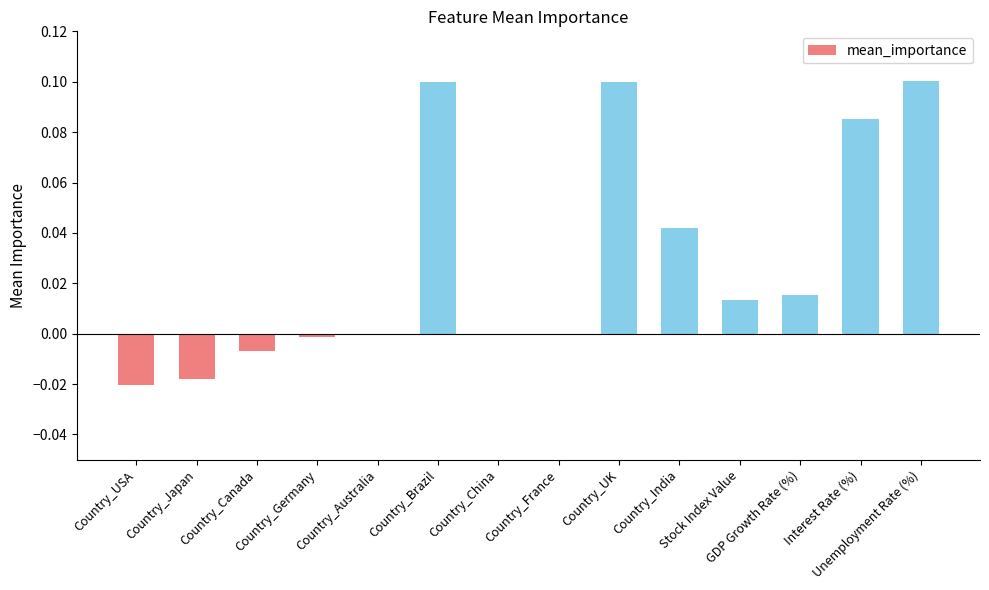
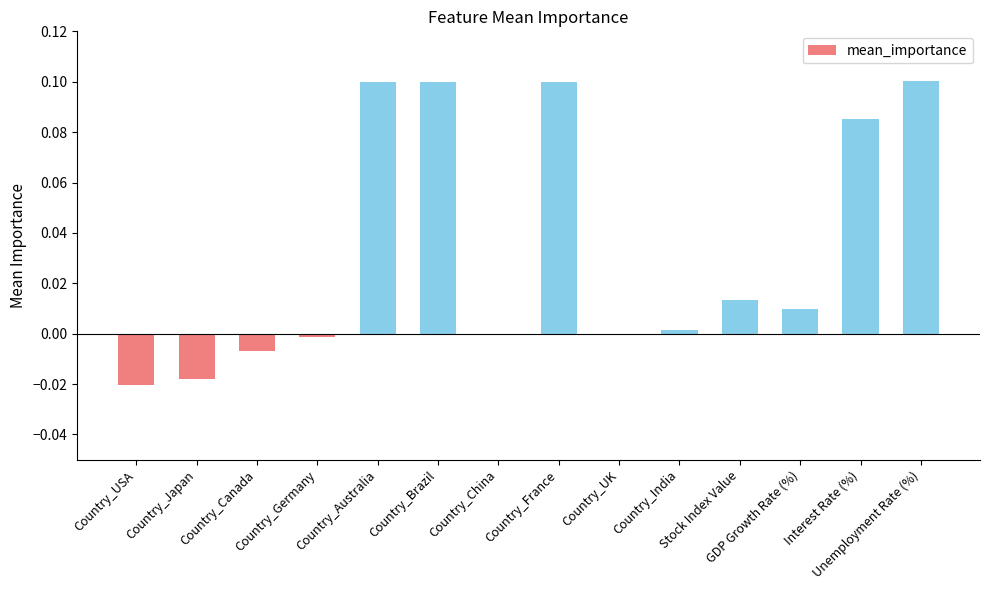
  {
    "Country_USA": -0.020,
    "Country_Japan": -0.018,
    "Country_Canada": -0.007,
    "Country_Germany": -0.001,
-   "Country_Australia": 0.0,
+   "Country_Australia": 0.1,
    "Country_Brazil": 0.100,
    "Country_China": 0.000,
-   "Country_France": 0.0,
-   "Country_UK": 0.1,
-   "Country_India": 0.042,
+   "Country_France": 0.1,
+   "Country_UK": 0.0,
+   "Country_India": 0.001,
    "Stock Index Value": 0.014,
-   "GDP Growth Rate (%)": 0.015,
+   "GDP Growth Rate (%)": 0.010,
    "Interest Rate (%)": 0.085,
    "Unemployment Rate (%)": 0.100
  }
